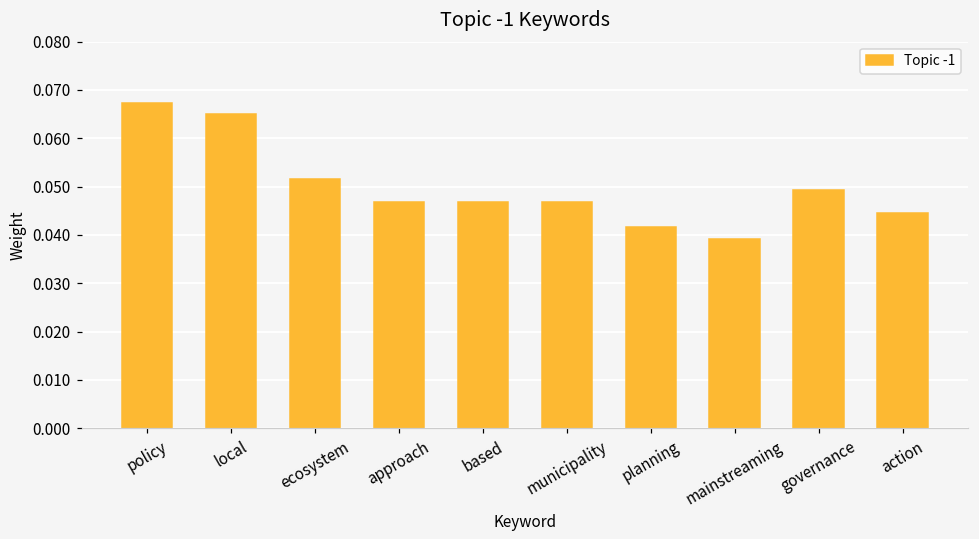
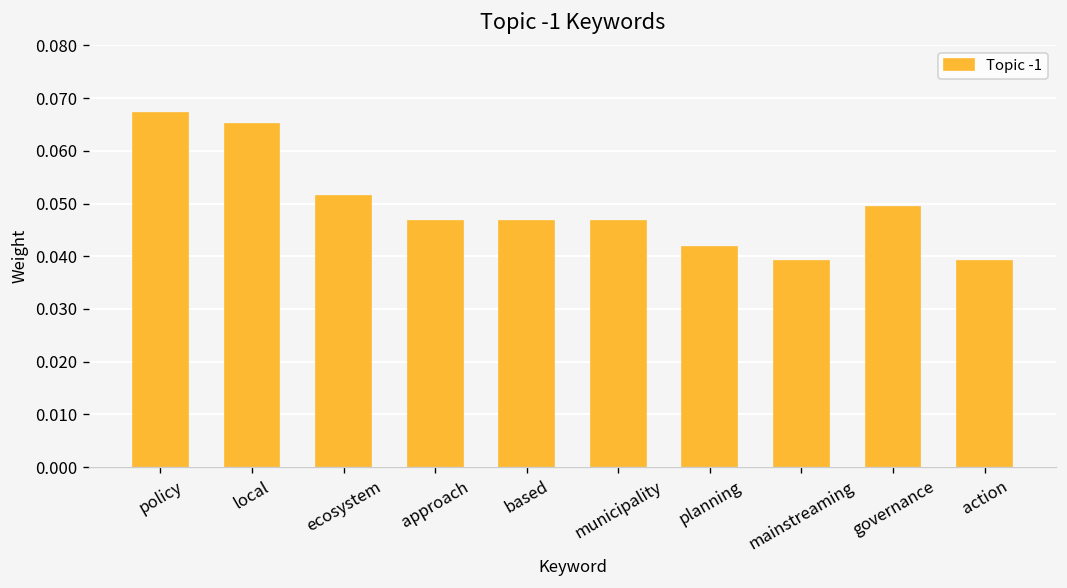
  {
    "policy": 0.067,
    "local": 0.065,
    "ecosystem": 0.052,
    "approach": 0.047,
    "based": 0.047,
    "municipality": 0.047,
    "planning": 0.042,
    "mainstreaming": 0.039,
    "governance": 0.049,
-   "action": 0.045
+   "action": 0.039
  }
